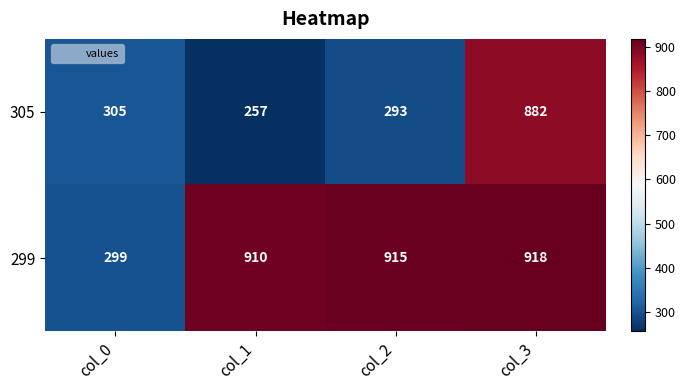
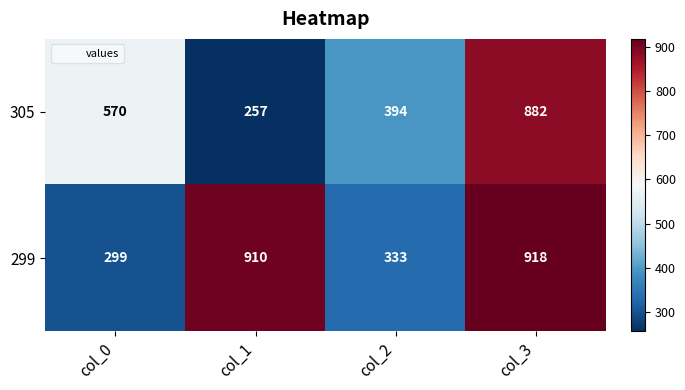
  {
    "305": {
-     "col_0": 305,
+     "col_0": 570,
      "col_1": 257,
-     "col_2": 293,
+     "col_2": 394,
      "col_3": 882
    },
    "299": {
      "col_0": 299,
      "col_1": 910,
-     "col_2": 915,
+     "col_2": 333,
      "col_3": 918
    }
  }
